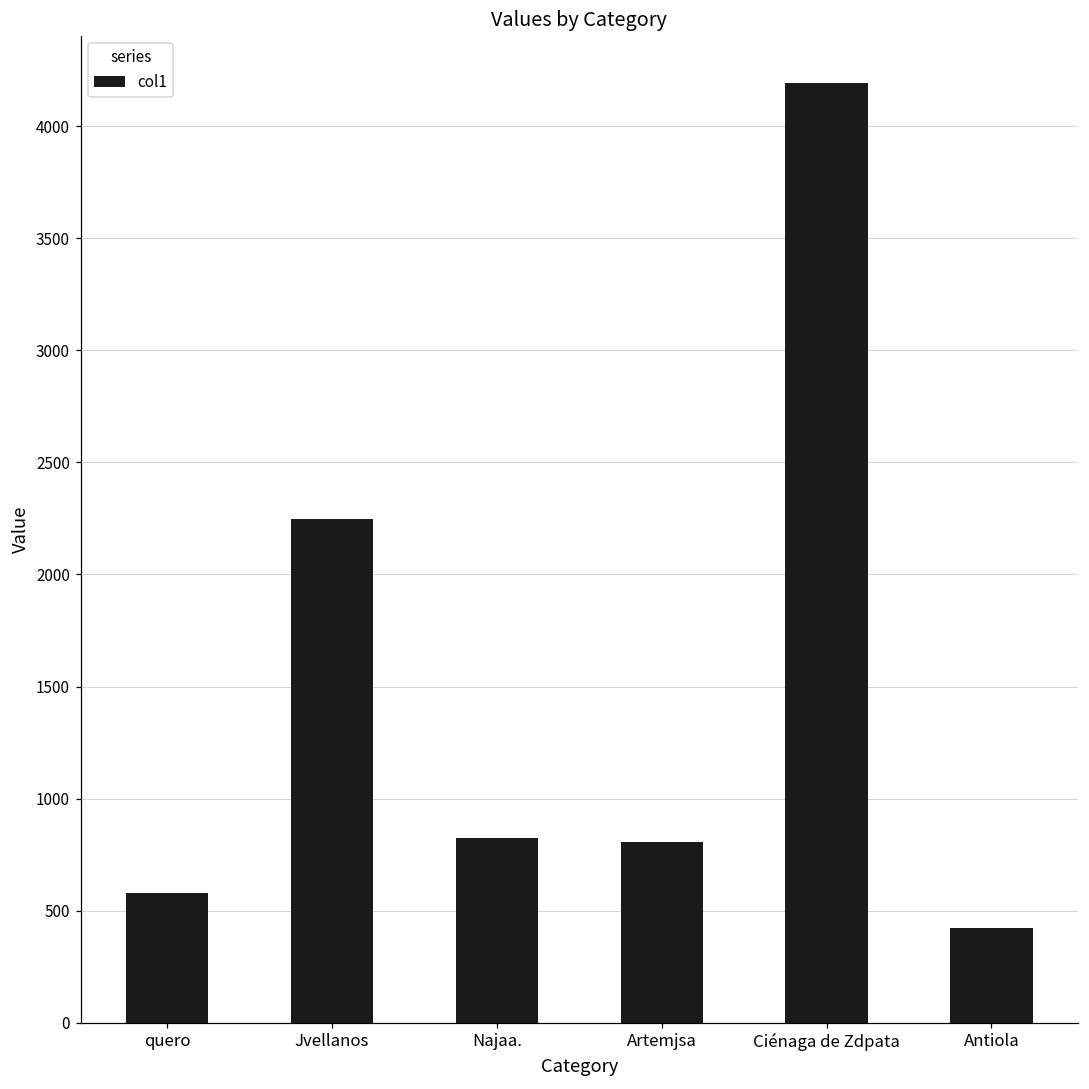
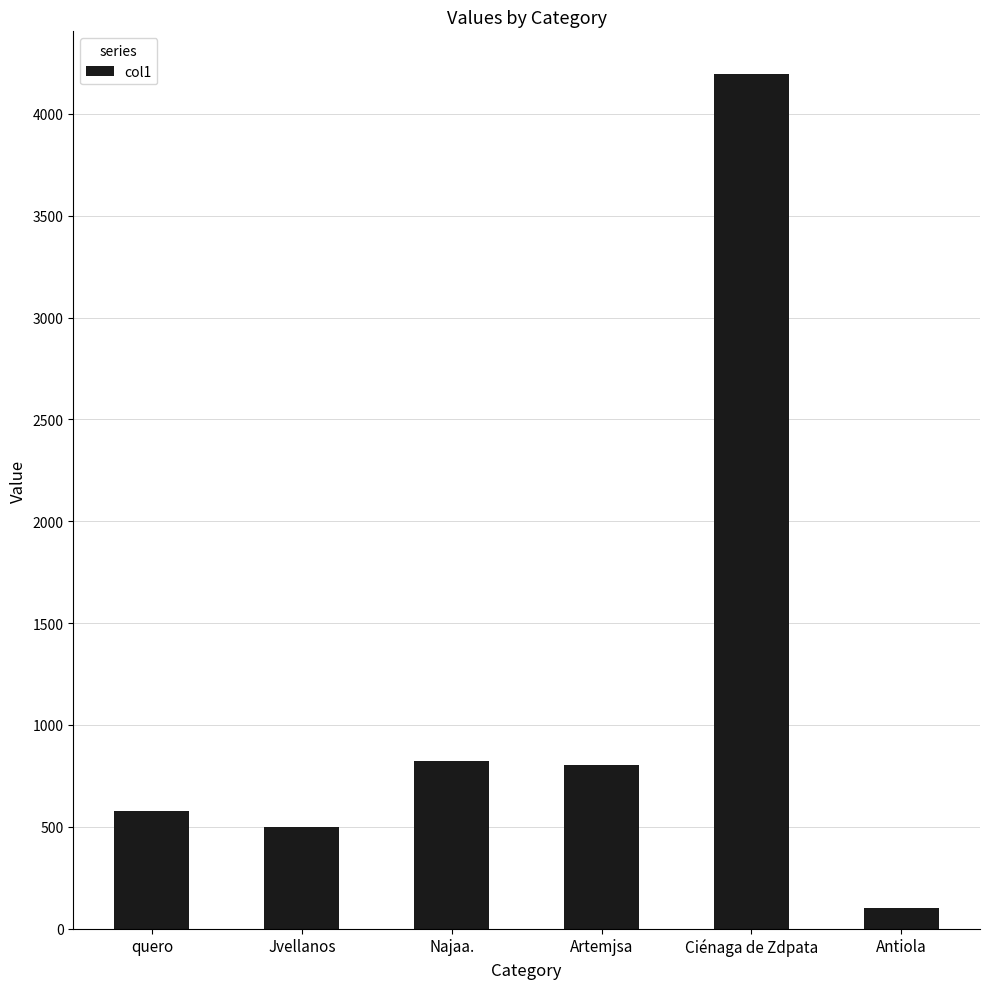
  {
    "quero": 580,
-   "Jvellanos": 2250,
+   "Jvellanos": 500,
    "Najaa.": 820,
    "Artemjsa": 810,
    "Ciénaga de Zdpata": 4200,
-   "Antiola": 420
+   "Antiola": 100
  }
